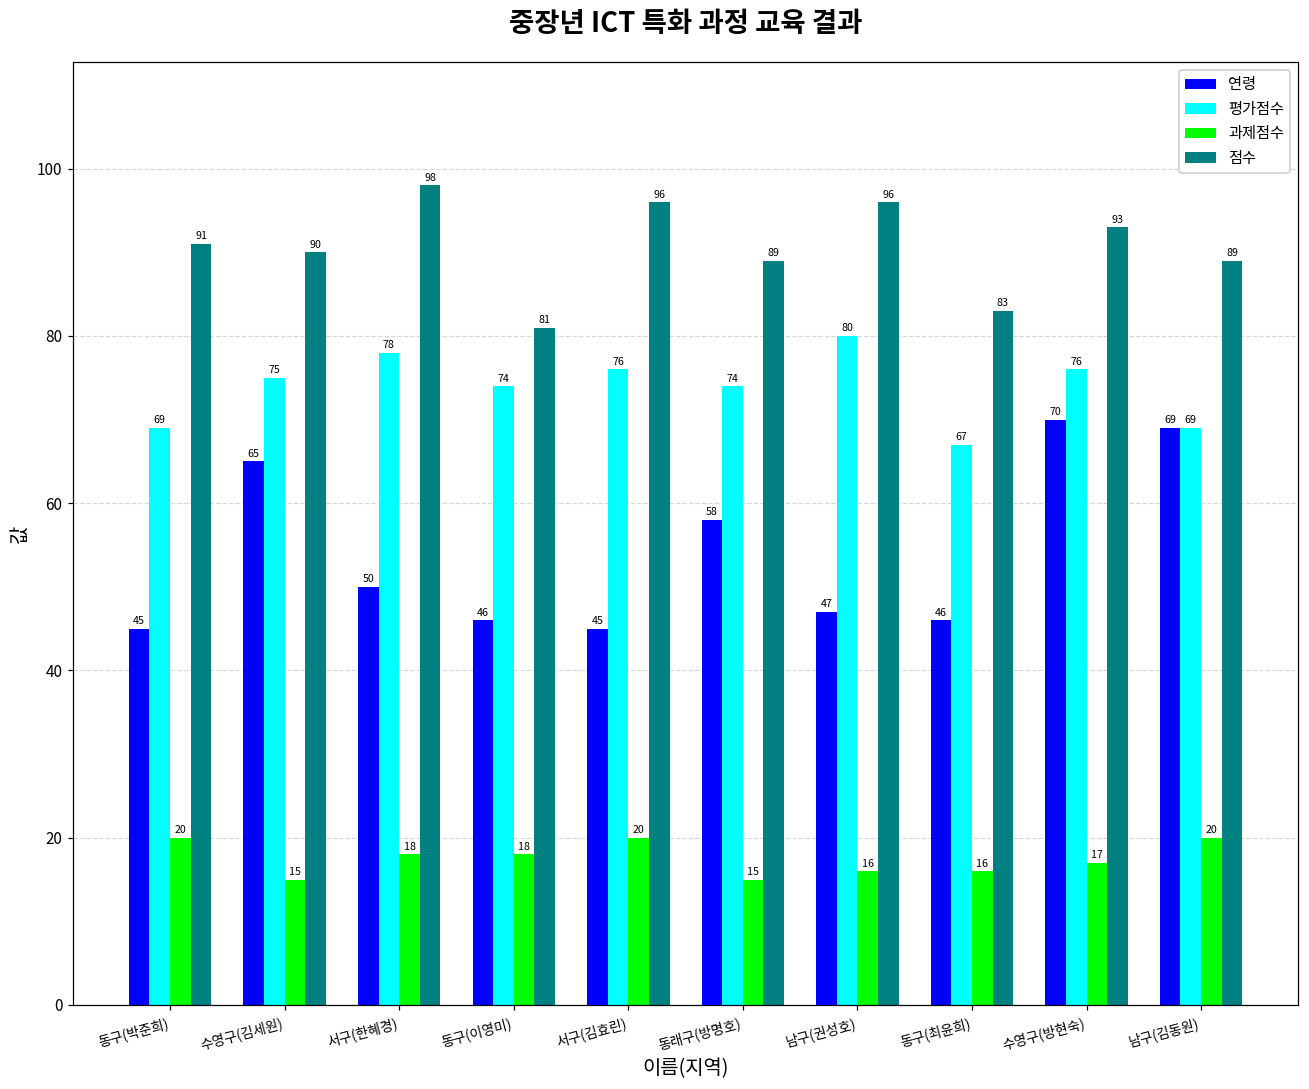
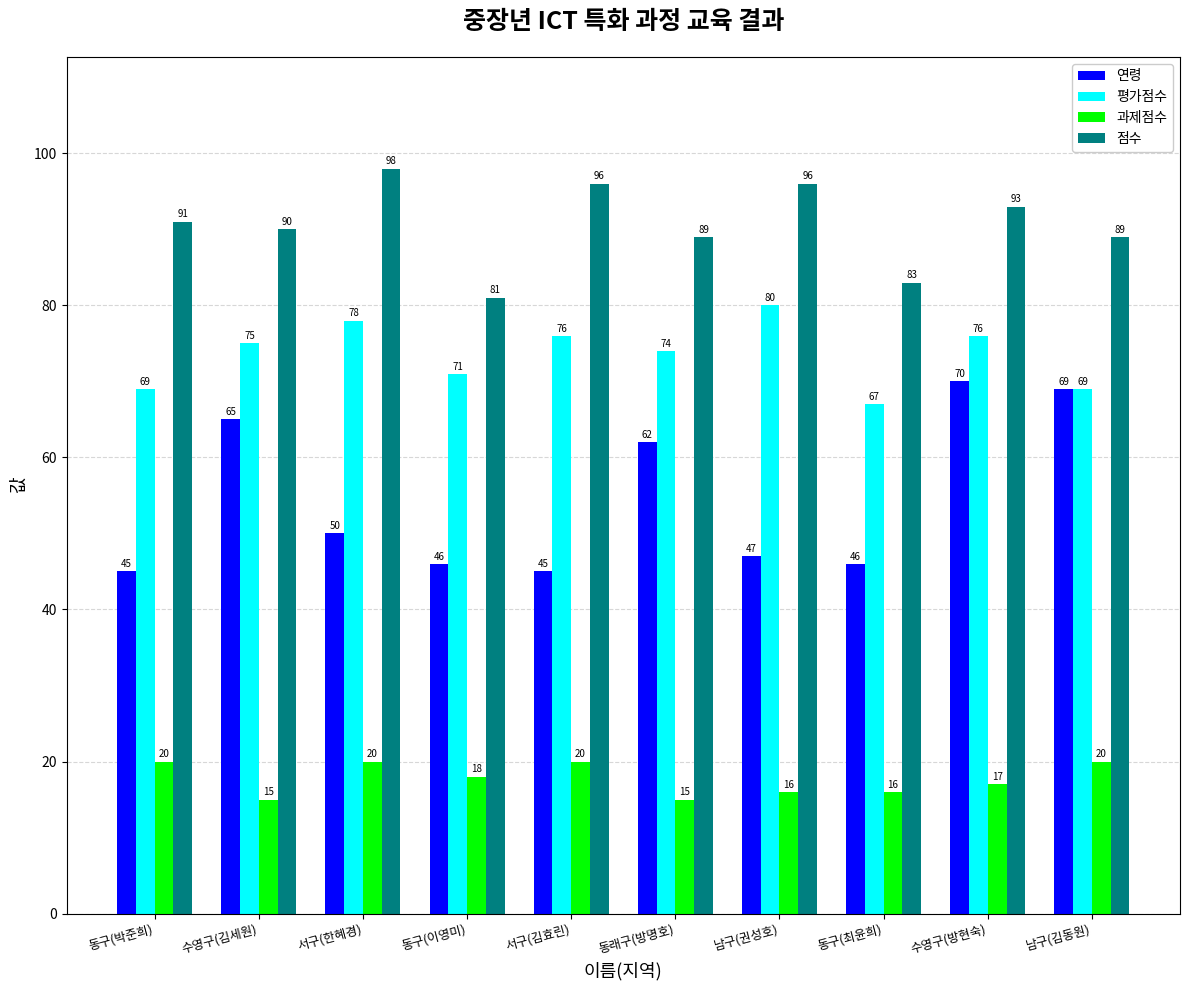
  {
    "연령": {
      "동구(박준희)": 45,
      "수영구(김세원)": 65,
      "서구(한혜경)": 50,
      "동구(이영미)": 46,
      "서구(김효린)": 45,
-     "동래구(방명호)": 58,
+     "동래구(방명호)": 62,
      "남구(권성호)": 47,
      "동구(최윤희)": 46,
      "수영구(방현숙)": 70,
      "남구(김동원)": 69
    },
    "평가점수": {
      "동구(박준희)": 69,
      "수영구(김세원)": 75,
      "서구(한혜경)": 78,
-     "동구(이영미)": 74,
+     "동구(이영미)": 71,
      "서구(김효린)": 76,
      "동래구(방명호)": 74,
      "남구(권성호)": 80,
      "동구(최윤희)": 67,
      "수영구(방현숙)": 76,
      "남구(김동원)": 69
    },
    "과제점수": {
      "동구(박준희)": 20,
      "수영구(김세원)": 15,
-     "서구(한혜경)": 18,
+     "서구(한혜경)": 20,
      "동구(이영미)": 18,
      "서구(김효린)": 20,
      "동래구(방명호)": 15,
      "남구(권성호)": 16,
      "동구(최윤희)": 16,
      "수영구(방현숙)": 17,
      "남구(김동원)": 20
    },
    "점수": {
      "동구(박준희)": 91,
      "수영구(김세원)": 90,
      "서구(한혜경)": 98,
      "동구(이영미)": 81,
      "서구(김효린)": 96,
      "동래구(방명호)": 89,
      "남구(권성호)": 96,
      "동구(최윤희)": 83,
      "수영구(방현숙)": 93,
      "남구(김동원)": 89
    }
  }
